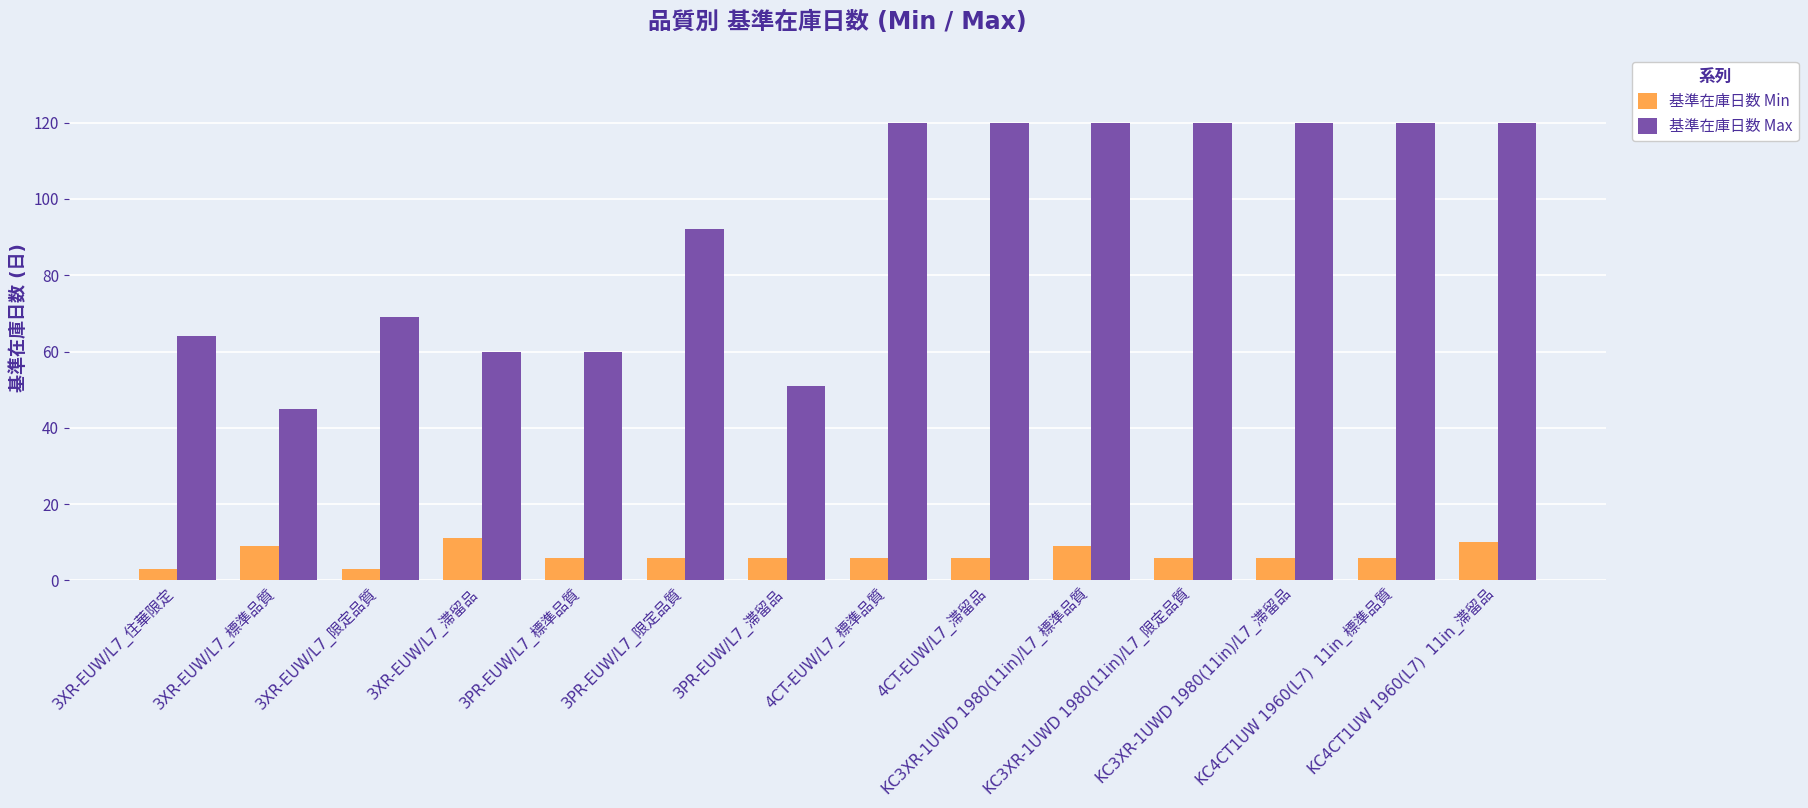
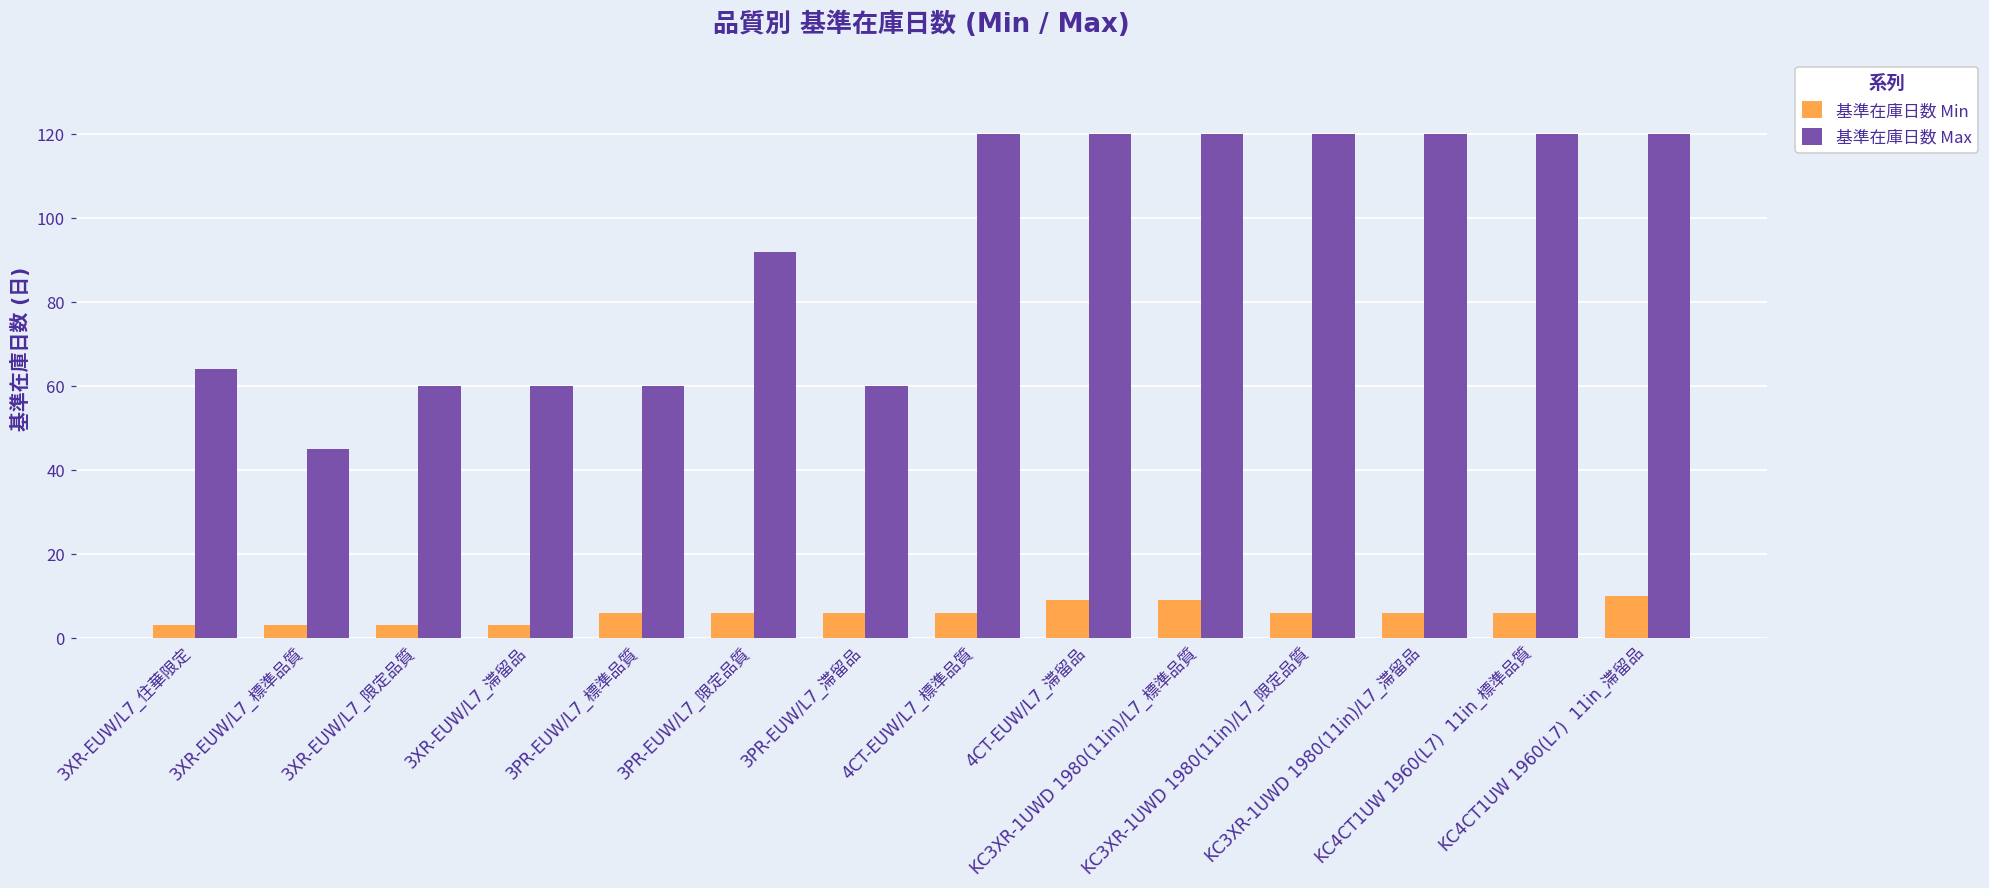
  {
    "基準在庫日数 Min": {
      "3XR-EUW/L7_住華限定": 3,
-     "3XR-EUW/L7_標準品質": 9,
+     "3XR-EUW/L7_標準品質": 3,
      "3XR-EUW/L7_限定品質": 3,
-     "3XR-EUW/L7_滞留品": 11,
+     "3XR-EUW/L7_滞留品": 3,
      "3PR-EUW/L7_標準品質": 6,
      "3PR-EUW/L7_限定品質": 6,
      "3PR-EUW/L7_滞留品": 6,
      "4CT-EUW/L7_標準品質": 6,
-     "4CT-EUW/L7_滞留品": 6,
+     "4CT-EUW/L7_滞留品": 9,
      "KC3XR-1UWD 1980(11in)/L7_標準品質": 9,
      "KC3XR-1UWD 1980(11in)/L7_限定品質": 6,
      "KC3XR-1UWD 1980(11in)/L7_滞留品": 6,
      "KC4CT1UW 1960(L7) 11in_標準品質": 6,
      "KC4CT1UW 1960(L7) 11in_滞留品": 10
    },
    "基準在庫日数 Max": {
      "3XR-EUW/L7_住華限定": 64,
      "3XR-EUW/L7_標準品質": 45,
-     "3XR-EUW/L7_限定品質": 69,
+     "3XR-EUW/L7_限定品質": 60,
      "3XR-EUW/L7_滞留品": 60,
      "3PR-EUW/L7_標準品質": 60,
      "3PR-EUW/L7_限定品質": 92,
-     "3PR-EUW/L7_滞留品": 51,
+     "3PR-EUW/L7_滞留品": 60,
      "4CT-EUW/L7_標準品質": 120,
      "4CT-EUW/L7_滞留品": 120,
      "KC3XR-1UWD 1980(11in)/L7_標準品質": 120,
      "KC3XR-1UWD 1980(11in)/L7_限定品質": 120,
      "KC3XR-1UWD 1980(11in)/L7_滞留品": 120,
      "KC4CT1UW 1960(L7) 11in_標準品質": 120,
      "KC4CT1UW 1960(L7) 11in_滞留品": 120
    }
  }
